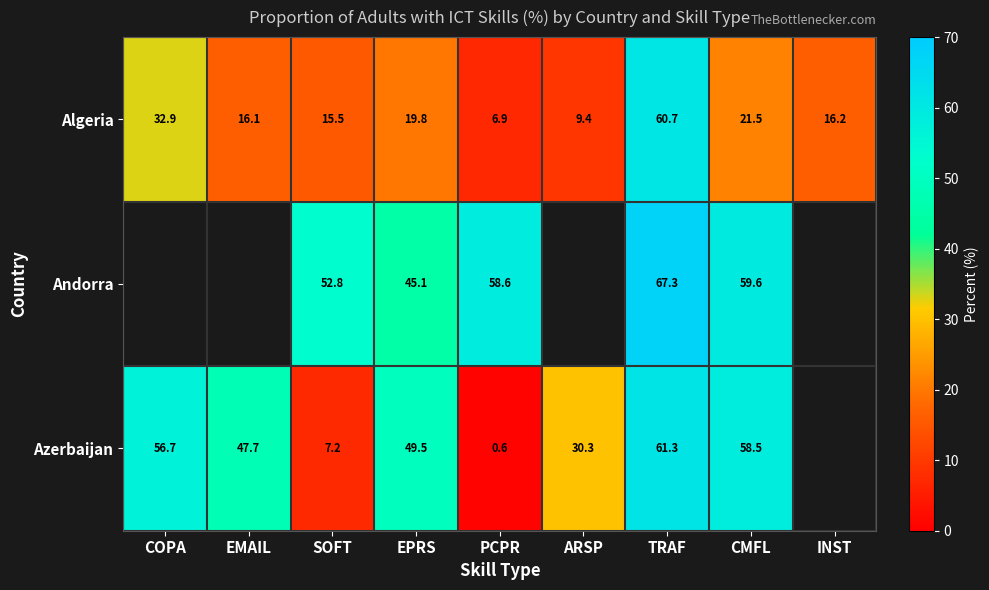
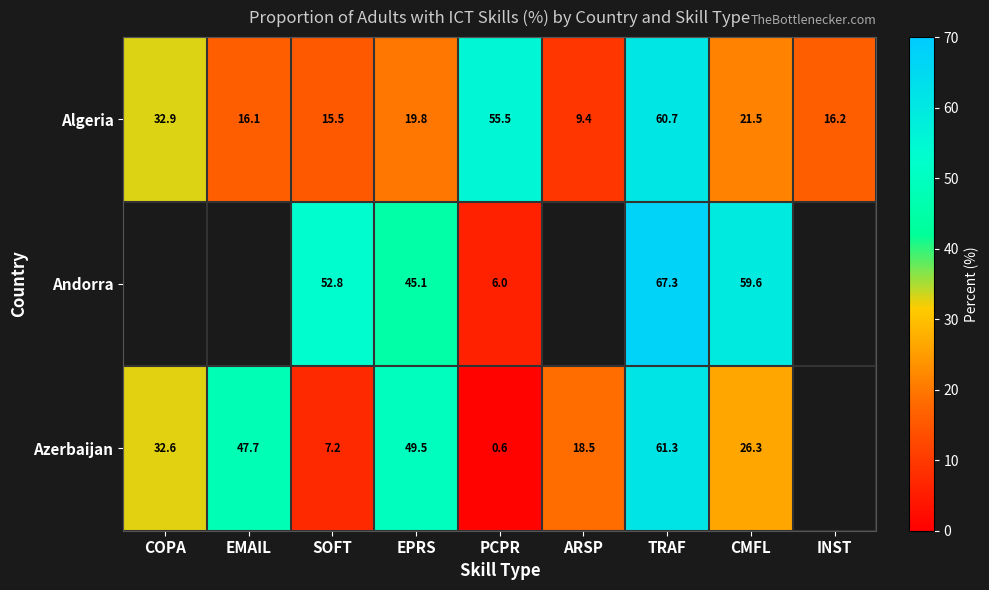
  {
    "Algeria": {
      "COPA": 32.9,
      "EMAIL": 16.1,
      "SOFT": 15.5,
      "EPRS": 19.8,
-     "PCPR": 6.9,
+     "PCPR": 55.5,
      "ARSP": 9.4,
      "TRAF": 60.7,
      "CMFL": 21.5,
      "INST": 16.2
    },
    "Andorra": {
      "SOFT": 52.8,
      "EPRS": 45.1,
-     "PCPR": 58.6,
+     "PCPR": 6.0,
      "TRAF": 67.3,
      "CMFL": 59.6
    },
    "Azerbaijan": {
-     "COPA": 56.7,
+     "COPA": 32.6,
      "EMAIL": 47.7,
      "SOFT": 7.2,
      "EPRS": 49.5,
      "PCPR": 0.6,
-     "ARSP": 30.3,
+     "ARSP": 18.5,
      "TRAF": 61.3,
-     "CMFL": 58.5
+     "CMFL": 26.3
    }
  }
